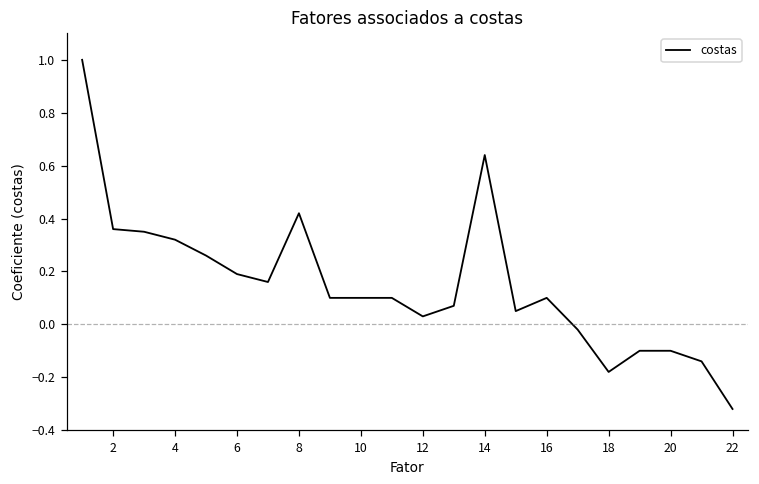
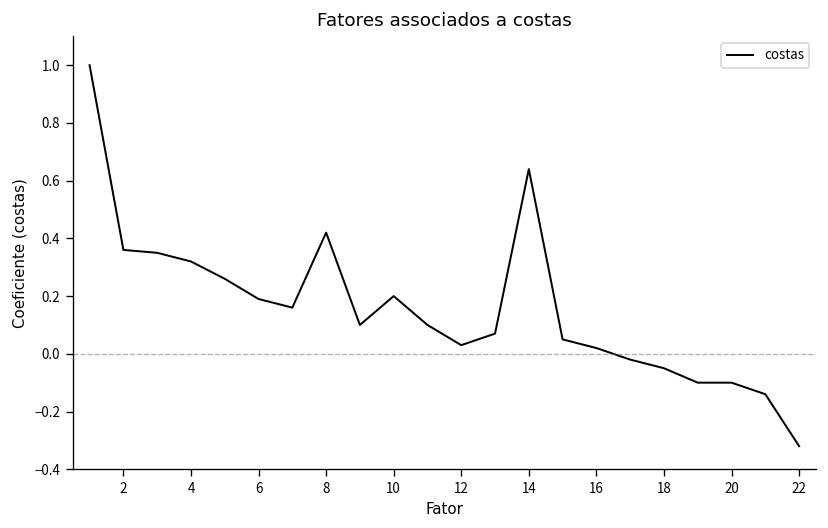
  {
    "2": 0.36,
    "4": 0.32,
    "6": 0.19,
    "8": 0.42,
-   "10": 0.1,
+   "10": 0.2,
    "12": 0.03,
    "14": 0.64,
-   "16": 0.10,
-   "18": -0.18,
+   "16": 0.02,
+   "18": -0.05,
    "20": -0.10,
    "22": -0.32
  }
